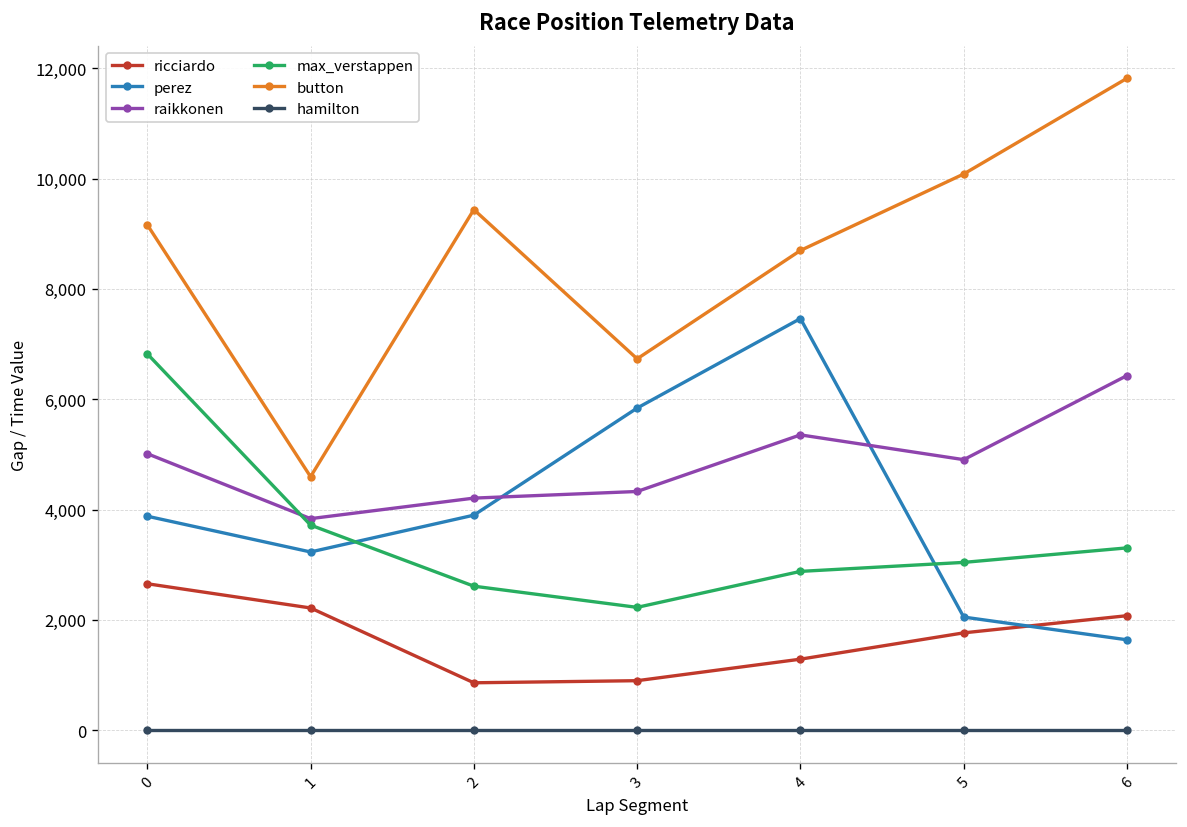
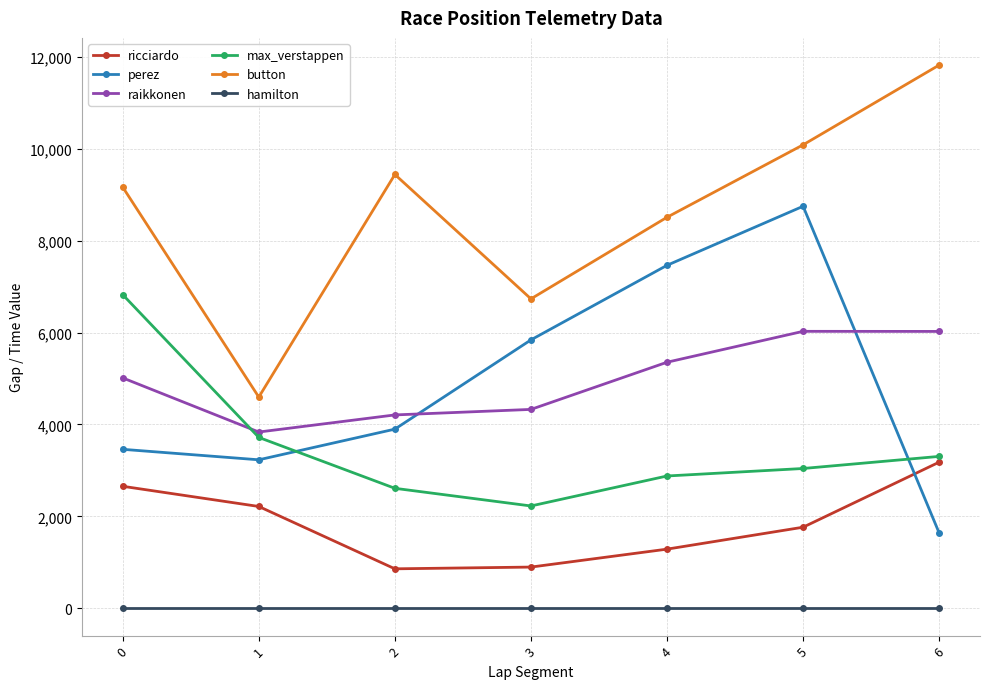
  {
    "ricciardo": {
      "0": "2,700",
      "1": "2,200",
      "2": "900",
      "3": "900",
      "4": "1,300",
      "5": "1,800",
-     "6": "2,100"
+     "6": "3,200"
    },
    "perez": {
-     "0": "3,900",
+     "0": "3,500",
      "1": "3,200",
      "2": "3,900",
      "3": "5,800",
      "4": "7,500",
-     "5": "2,100",
+     "5": "8,700",
      "6": "1,600"
    },
    "raikkonen": {
      "0": "5,000",
      "1": "3,800",
      "2": "4,200",
      "3": "4,300",
      "4": "5,400",
-     "5": "4,900",
-     "6": "6,400"
+     "5": "6,000",
+     "6": "6,000"
    },
    "max_verstappen": {
      "0": "6,800",
      "1": "3,700",
      "2": "2,600",
      "3": "2,200",
      "4": "2,900",
      "5": "3,000",
      "6": "3,300"
    },
    "button": {
      "0": "9,200",
      "1": "4,600",
      "2": "9,400",
      "3": "6,700",
-     "4": "8,700",
+     "4": "8,500",
      "5": "10,100",
      "6": "11,800"
    },
    "hamilton": {
      "0": "0",
      "1": "0",
      "2": "0",
      "3": "0",
      "4": "0",
      "5": "0",
      "6": "0"
    }
  }
